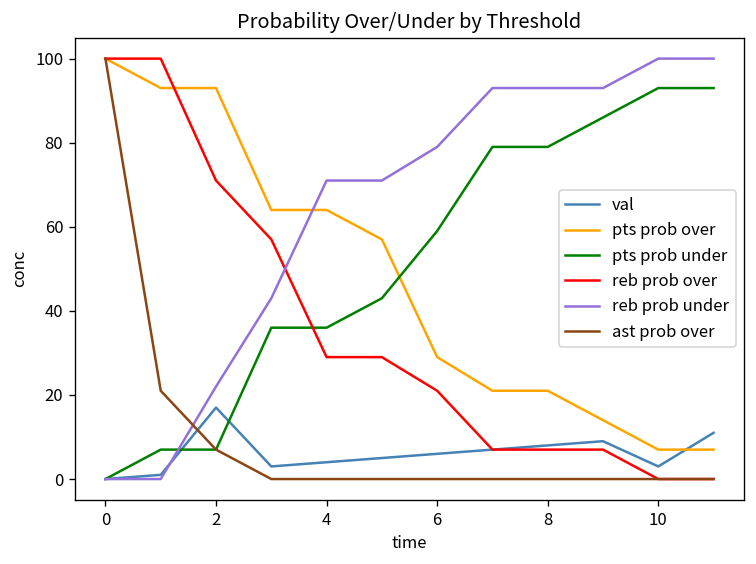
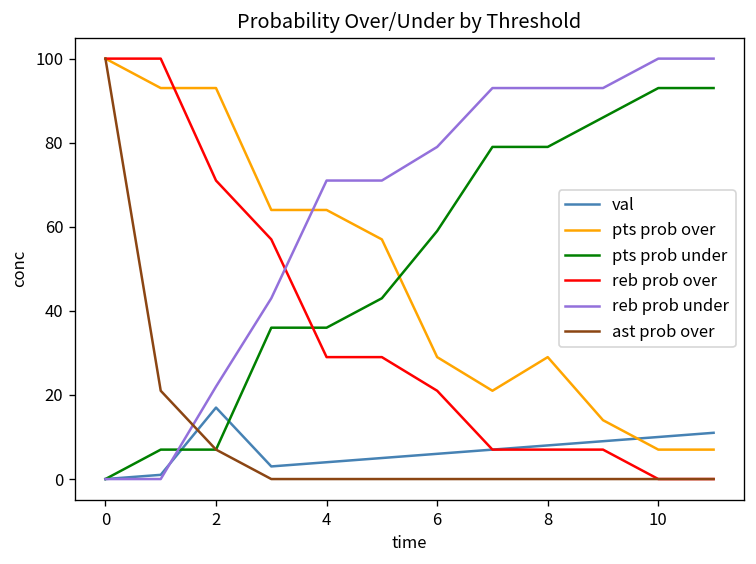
  {
    "val": {
      "2": 17,
      "4": 4,
      "6": 6,
      "8": 8,
-     "10": 3
+     "10": 10
    },
    "pts prob over": {
      "2": 93,
      "4": 64,
      "6": 29,
-     "8": 21,
+     "8": 29,
      "10": 7
    },
    "pts prob under": {
      "4": 36,
      "6": 59,
      "8": 79,
      "10": 93
    },
    "reb prob over": {
      "2": 71,
      "4": 29,
      "6": 21,
      "8": 7
    },
    "reb prob under": {
      "2": 22,
      "4": 71,
      "6": 79,
      "8": 93,
      "10": 100
    },
    "ast prob over": {
      "4": 0,
      "6": 0,
      "8": 0
    }
  }
